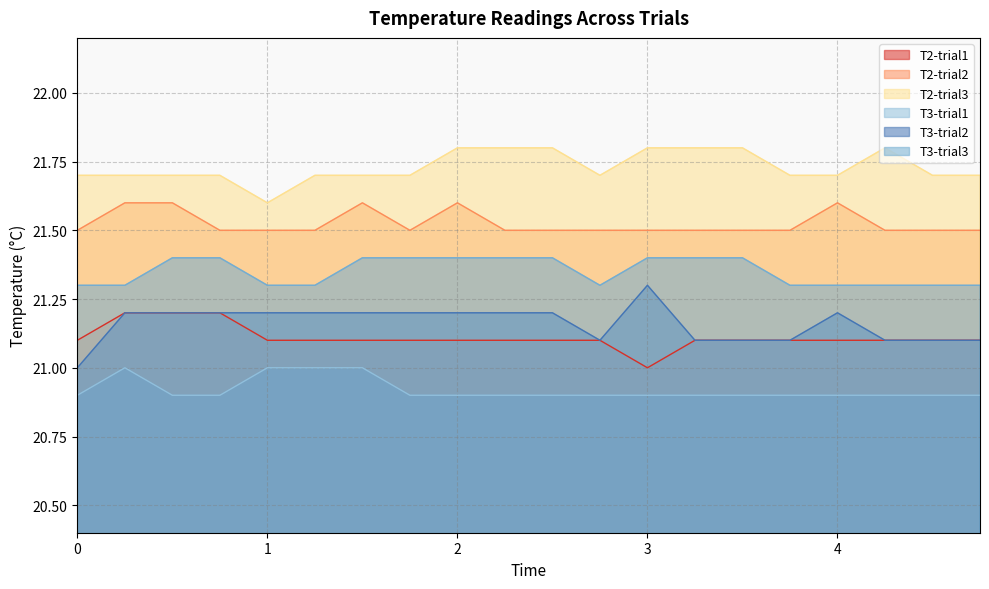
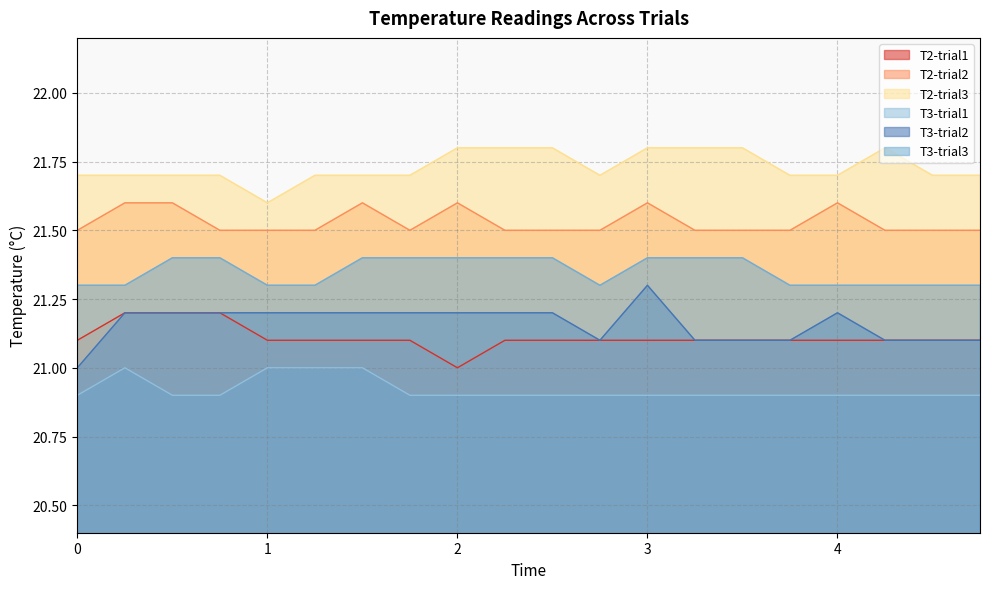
  {
    "T2-trial1": {
      "0": 21.1,
      "1": 21.1,
-     "2": 21.1,
-     "3": 21.0,
+     "2": 21.0,
+     "3": 21.1,
      "4": 21.1
    },
    "T2-trial2": {
      "0": 21.5,
      "1": 21.5,
      "2": 21.6,
-     "3": 21.5,
+     "3": 21.6,
      "4": 21.6
    },
    "T2-trial3": {
      "0": 21.7,
      "1": 21.6,
      "2": 21.8,
      "3": 21.8,
      "4": 21.7
    },
    "T3-trial2": {
      "0": 21.0,
      "1": 21.2,
      "2": 21.2,
      "3": 21.3,
      "4": 21.2
    }
  }
